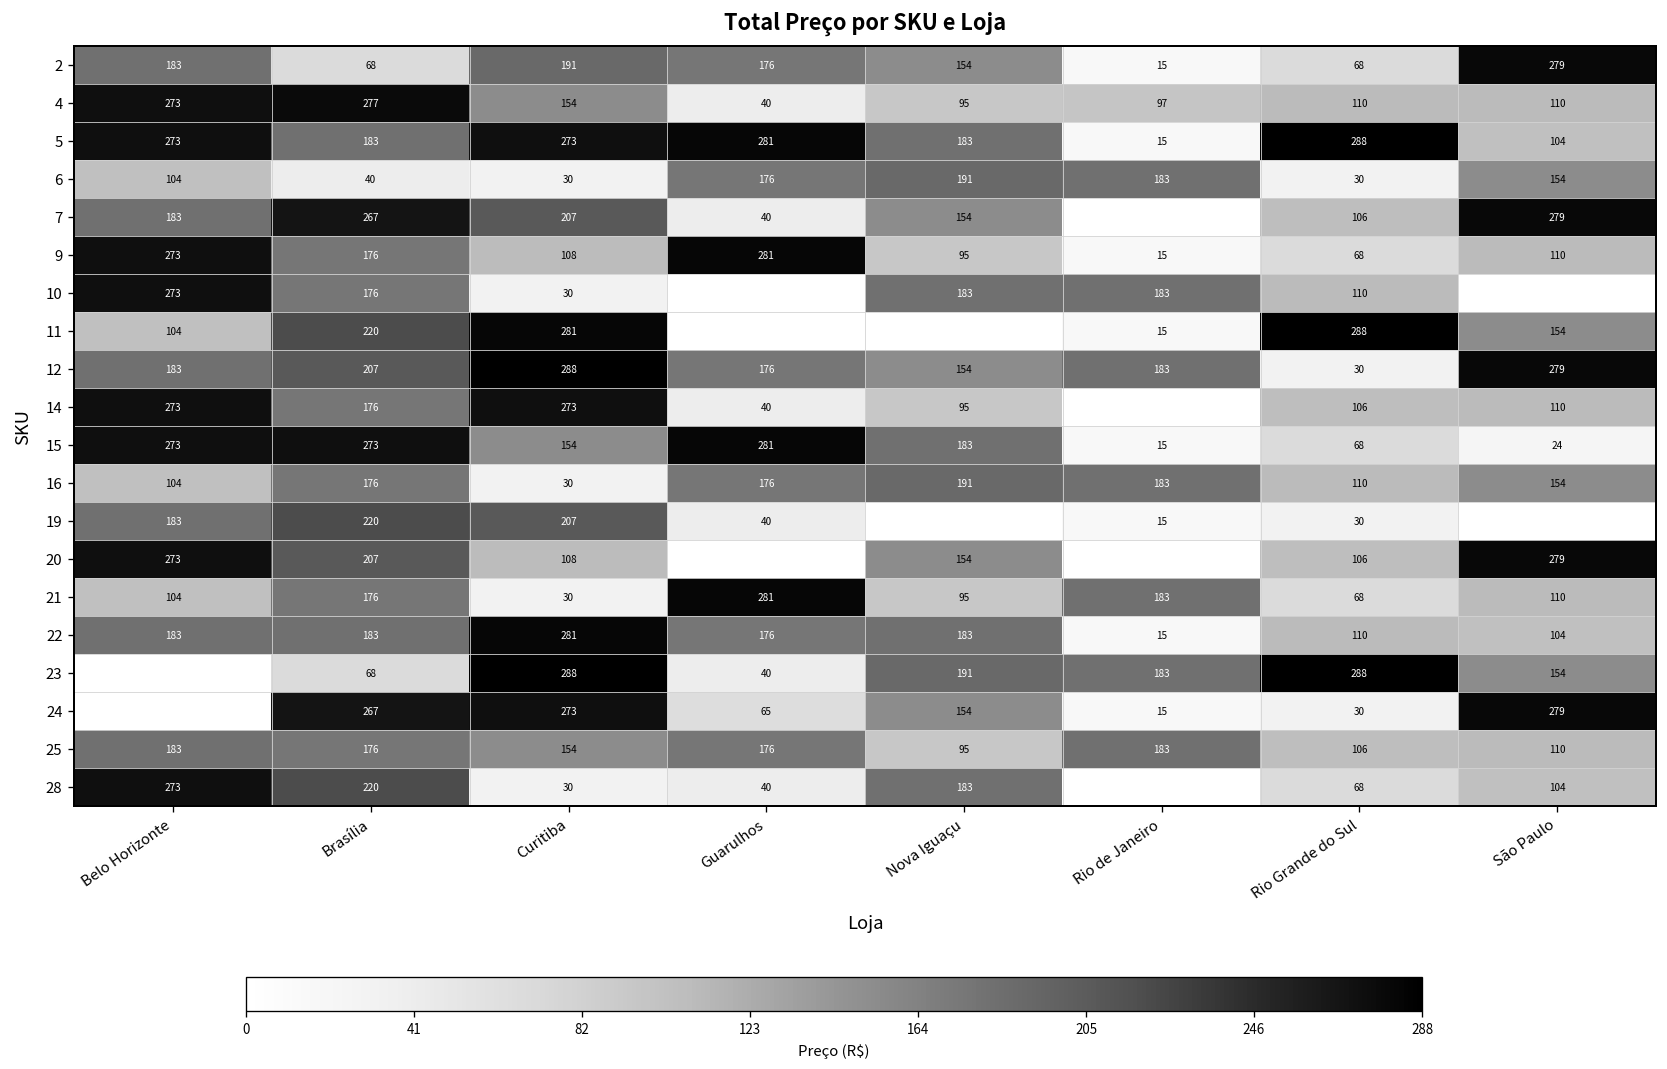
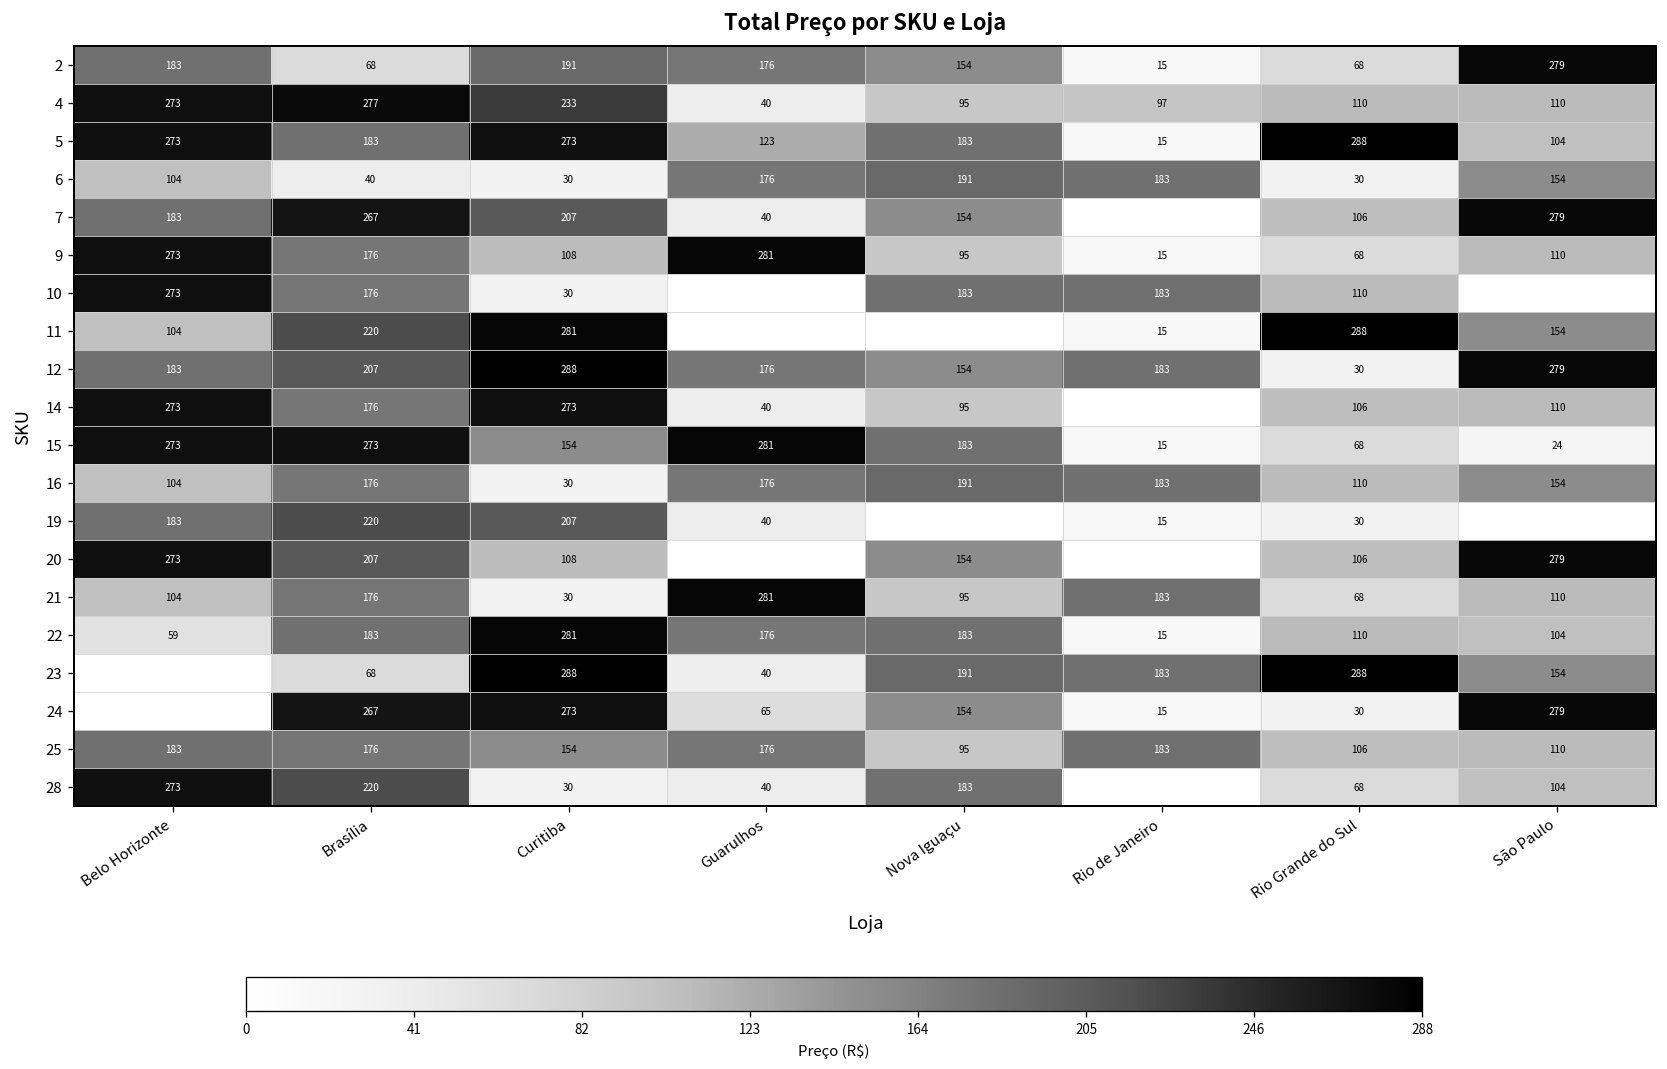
  {
    "2": {
      "Belo Horizonte": 183,
      "Brasília": 68,
      "Curitiba": 191,
      "Guarulhos": 176,
      "Nova Iguaçu": 154,
      "Rio de Janeiro": 15,
      "Rio Grande do Sul": 68,
      "São Paulo": 279
    },
    "4": {
      "Belo Horizonte": 273,
      "Brasília": 277,
-     "Curitiba": 154,
+     "Curitiba": 233,
      "Guarulhos": 40,
      "Nova Iguaçu": 95,
      "Rio de Janeiro": 97,
      "Rio Grande do Sul": 110,
      "São Paulo": 110
    },
    "5": {
      "Belo Horizonte": 273,
      "Brasília": 183,
      "Curitiba": 273,
-     "Guarulhos": 281,
+     "Guarulhos": 123,
      "Nova Iguaçu": 183,
      "Rio de Janeiro": 15,
      "Rio Grande do Sul": 288,
      "São Paulo": 104
    },
    "6": {
      "Belo Horizonte": 104,
      "Brasília": 40,
      "Curitiba": 30,
      "Guarulhos": 176,
      "Nova Iguaçu": 191,
      "Rio de Janeiro": 183,
      "Rio Grande do Sul": 30,
      "São Paulo": 154
    },
    "7": {
      "Belo Horizonte": 183,
      "Brasília": 267,
      "Curitiba": 207,
      "Guarulhos": 40,
      "Nova Iguaçu": 154,
      "Rio Grande do Sul": 106,
      "São Paulo": 279
    },
    "9": {
      "Belo Horizonte": 273,
      "Brasília": 176,
      "Curitiba": 108,
      "Guarulhos": 281,
      "Nova Iguaçu": 95,
      "Rio de Janeiro": 15,
      "Rio Grande do Sul": 68,
      "São Paulo": 110
    },
    "10": {
      "Belo Horizonte": 273,
      "Brasília": 176,
      "Curitiba": 30,
      "Nova Iguaçu": 183,
      "Rio de Janeiro": 183,
      "Rio Grande do Sul": 110
    },
    "11": {
      "Belo Horizonte": 104,
      "Brasília": 220,
      "Curitiba": 281,
      "Rio de Janeiro": 15,
      "Rio Grande do Sul": 288,
      "São Paulo": 154
    },
    "12": {
      "Belo Horizonte": 183,
      "Brasília": 207,
      "Curitiba": 288,
      "Guarulhos": 176,
      "Nova Iguaçu": 154,
      "Rio de Janeiro": 183,
      "Rio Grande do Sul": 30,
      "São Paulo": 279
    },
    "14": {
      "Belo Horizonte": 273,
      "Brasília": 176,
      "Curitiba": 273,
      "Guarulhos": 40,
      "Nova Iguaçu": 95,
      "Rio Grande do Sul": 106,
      "São Paulo": 110
    },
    "15": {
      "Belo Horizonte": 273,
      "Brasília": 273,
      "Curitiba": 154,
      "Guarulhos": 281,
      "Nova Iguaçu": 183,
      "Rio de Janeiro": 15,
      "Rio Grande do Sul": 68,
      "São Paulo": 24
    },
    "16": {
      "Belo Horizonte": 104,
      "Brasília": 176,
      "Curitiba": 30,
      "Guarulhos": 176,
      "Nova Iguaçu": 191,
      "Rio de Janeiro": 183,
      "Rio Grande do Sul": 110,
      "São Paulo": 154
    },
    "19": {
      "Belo Horizonte": 183,
      "Brasília": 220,
      "Curitiba": 207,
      "Guarulhos": 40,
      "Rio de Janeiro": 15,
      "Rio Grande do Sul": 30
    },
    "20": {
      "Belo Horizonte": 273,
      "Brasília": 207,
      "Curitiba": 108,
      "Nova Iguaçu": 154,
      "Rio Grande do Sul": 106,
      "São Paulo": 279
    },
    "21": {
      "Belo Horizonte": 104,
      "Brasília": 176,
      "Curitiba": 30,
      "Guarulhos": 281,
      "Nova Iguaçu": 95,
      "Rio de Janeiro": 183,
      "Rio Grande do Sul": 68,
      "São Paulo": 110
    },
    "22": {
-     "Belo Horizonte": 183,
+     "Belo Horizonte": 59,
      "Brasília": 183,
      "Curitiba": 281,
      "Guarulhos": 176,
      "Nova Iguaçu": 183,
      "Rio de Janeiro": 15,
      "Rio Grande do Sul": 110,
      "São Paulo": 104
    },
    "23": {
      "Brasília": 68,
      "Curitiba": 288,
      "Guarulhos": 40,
      "Nova Iguaçu": 191,
      "Rio de Janeiro": 183,
      "Rio Grande do Sul": 288,
      "São Paulo": 154
    },
    "24": {
      "Brasília": 267,
      "Curitiba": 273,
      "Guarulhos": 65,
      "Nova Iguaçu": 154,
      "Rio de Janeiro": 15,
      "Rio Grande do Sul": 30,
      "São Paulo": 279
    },
    "25": {
      "Belo Horizonte": 183,
      "Brasília": 176,
      "Curitiba": 154,
      "Guarulhos": 176,
      "Nova Iguaçu": 95,
      "Rio de Janeiro": 183,
      "Rio Grande do Sul": 106,
      "São Paulo": 110
    },
    "28": {
      "Belo Horizonte": 273,
      "Brasília": 220,
      "Curitiba": 30,
      "Guarulhos": 40,
      "Nova Iguaçu": 183,
      "Rio Grande do Sul": 68,
      "São Paulo": 104
    }
  }
